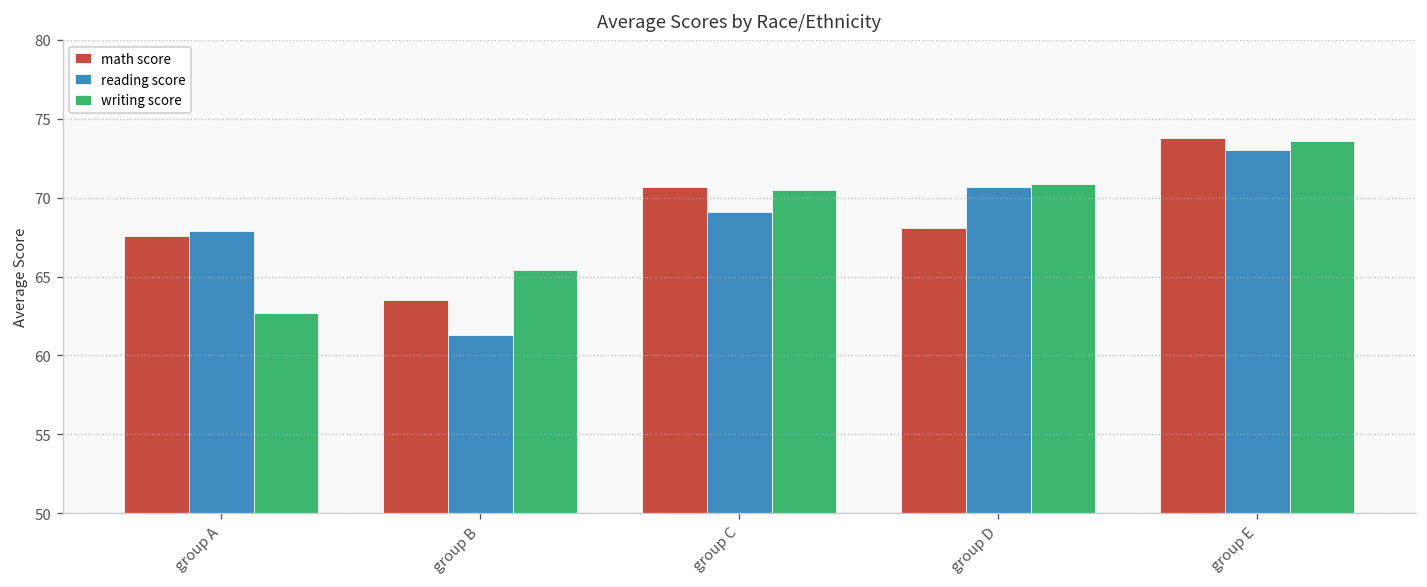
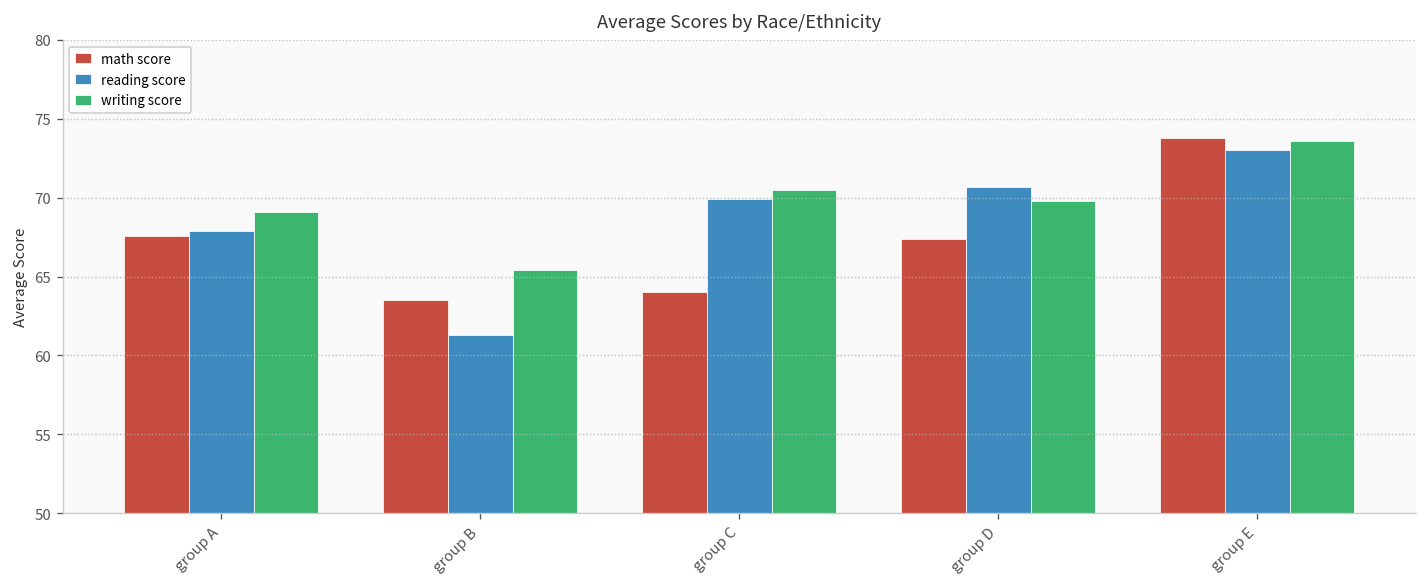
  {
    "math score": {
      "group A": 67.6,
      "group B": 63.5,
-     "group C": 70.7,
-     "group D": 68.1,
+     "group C": 64.0,
+     "group D": 67.4,
      "group E": 73.8
    },
    "reading score": {
      "group A": 67.9,
      "group B": 61.3,
-     "group C": 69.1,
+     "group C": 69.9,
      "group D": 70.7,
      "group E": 73.0
    },
    "writing score": {
-     "group A": 62.7,
+     "group A": 69.1,
      "group B": 65.4,
      "group C": 70.5,
-     "group D": 70.9,
+     "group D": 69.8,
      "group E": 73.6
    }
  }
